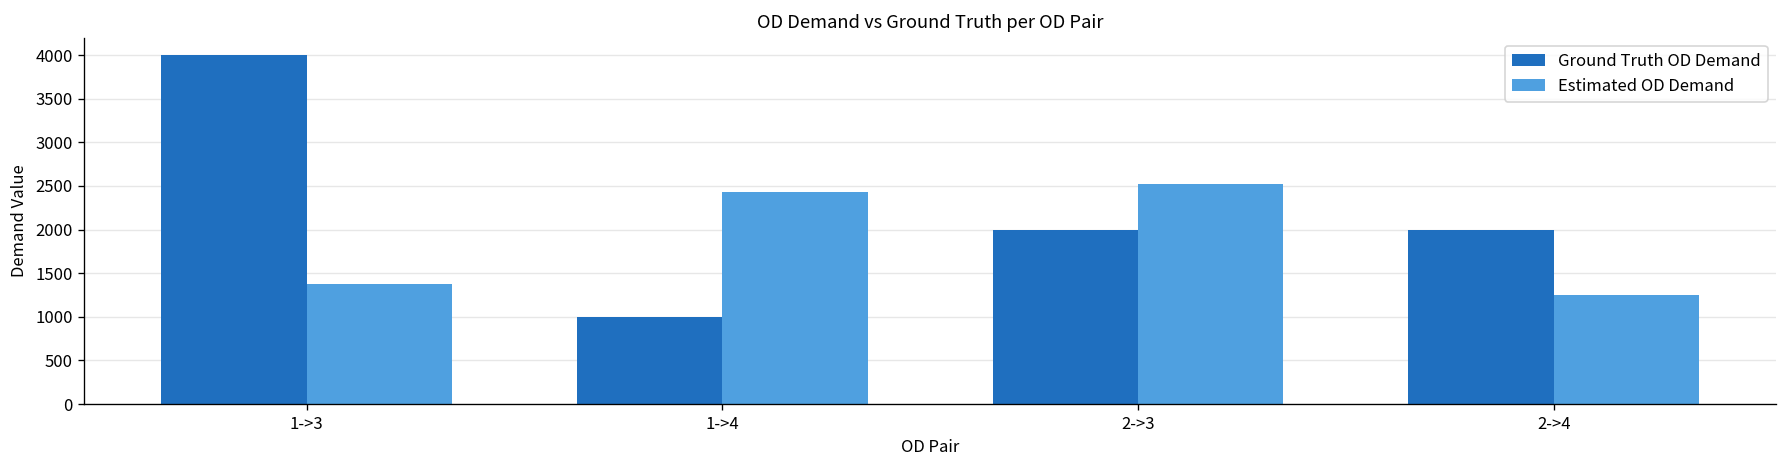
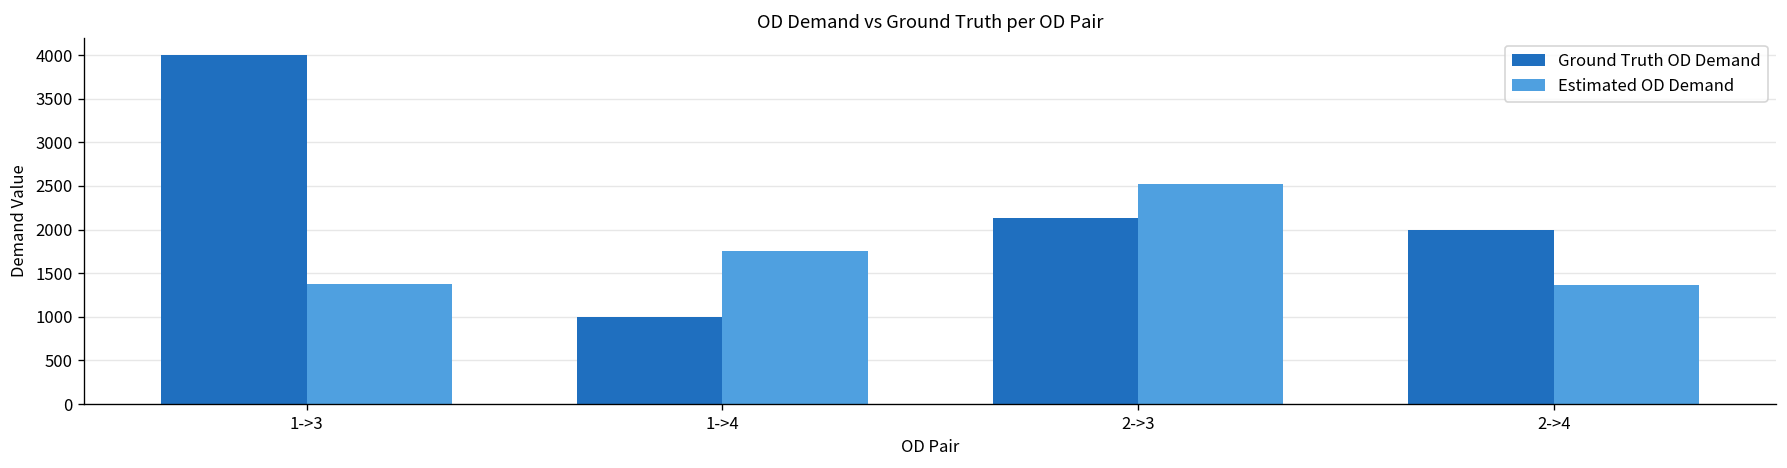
  {
    "Ground Truth OD Demand": {
      "1->3": 4000,
      "1->4": 1000,
-     "2->3": 2000,
+     "2->3": 2100,
      "2->4": 2000
    },
    "Estimated OD Demand": {
      "1->3": 1400,
-     "1->4": 2400,
+     "1->4": 1800,
      "2->3": 2500,
-     "2->4": 1200
+     "2->4": 1400
    }
  }
